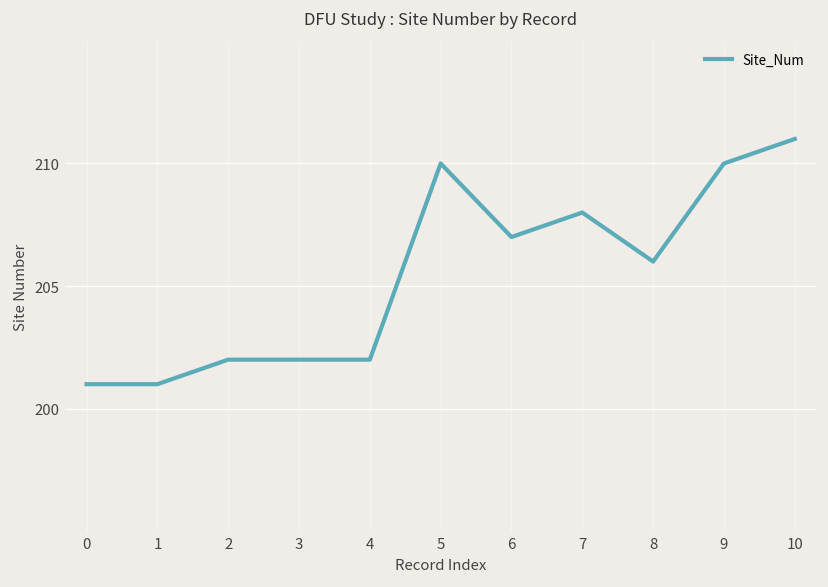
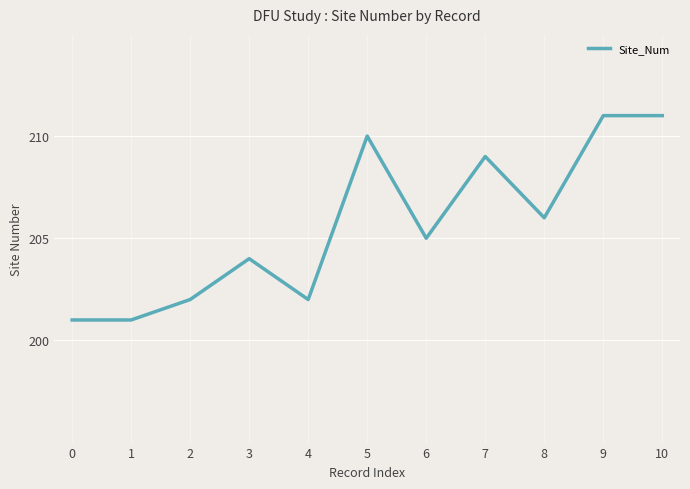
  {
    "0": 201,
    "1": 201,
    "2": 202,
-   "3": 202,
+   "3": 204,
    "4": 202,
    "5": 210,
-   "6": 207,
-   "7": 208,
+   "6": 205,
+   "7": 209,
    "8": 206,
-   "9": 210,
+   "9": 211,
    "10": 211
  }
